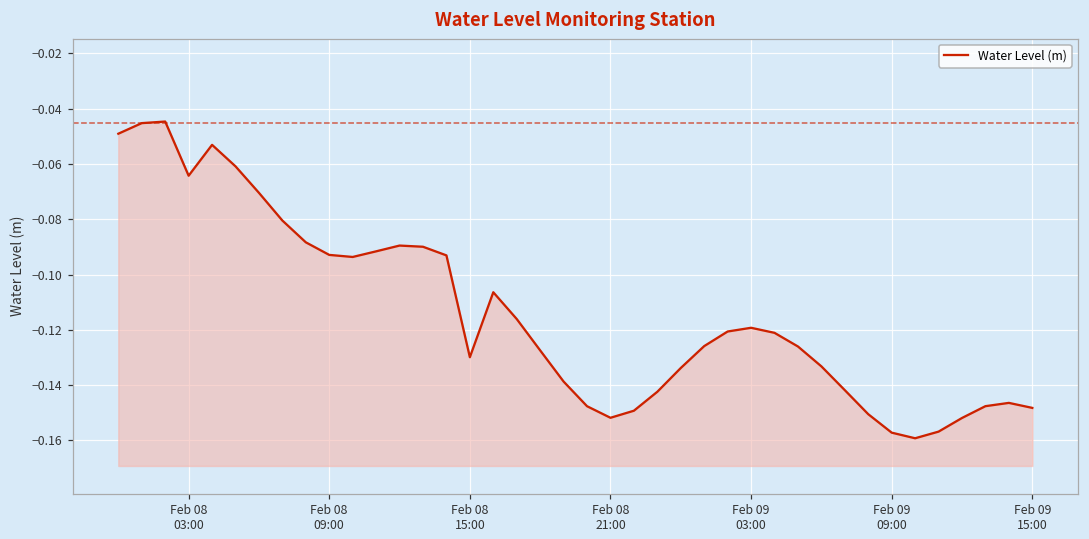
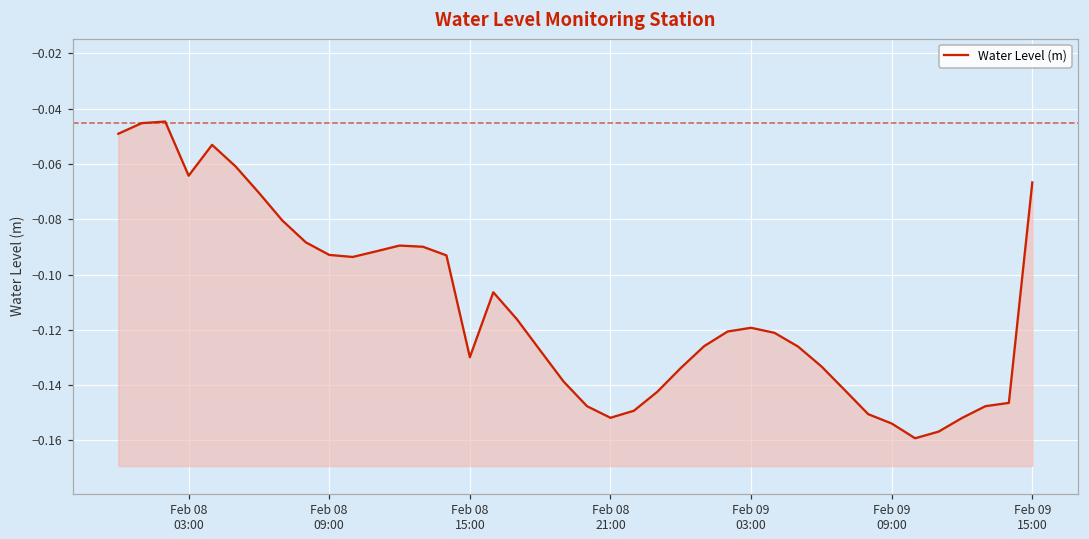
  {
    "Feb 08 03:00": -0.064,
    "Feb 08 09:00": -0.093,
    "Feb 08 15:00": -0.130,
    "Feb 08 21:00": -0.152,
    "Feb 09 03:00": -0.119,
-   "Feb 09 09:00": -0.157,
-   "Feb 09 15:00": -0.148
+   "Feb 09 09:00": -0.154,
+   "Feb 09 15:00": -0.067
  }
